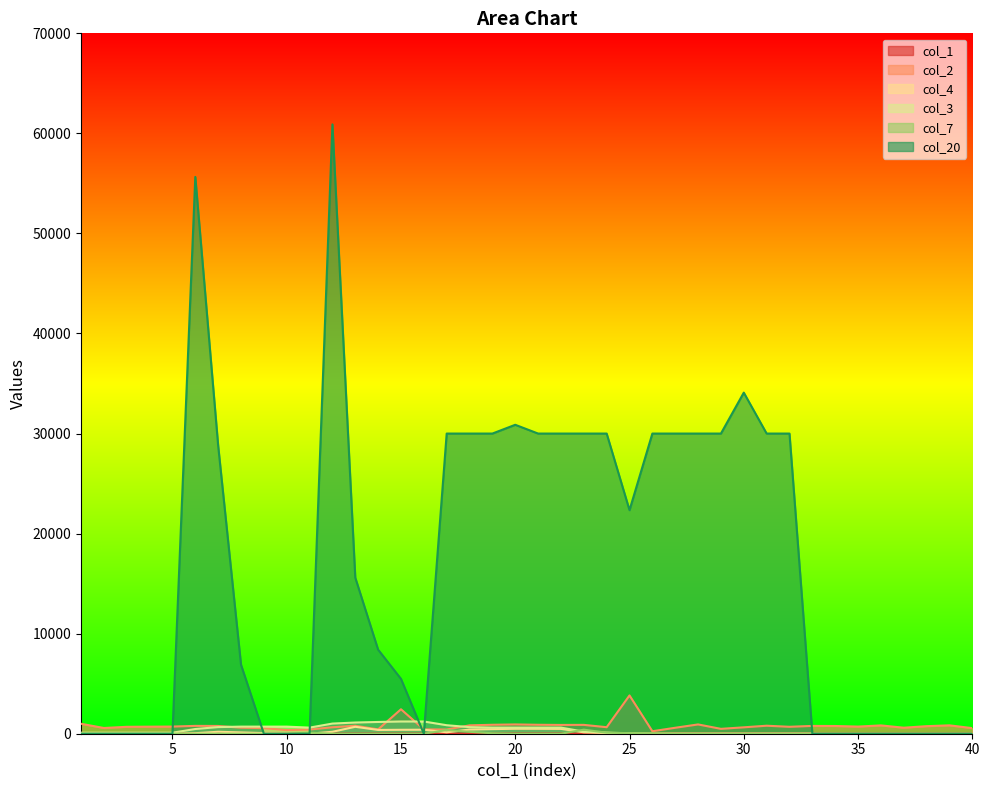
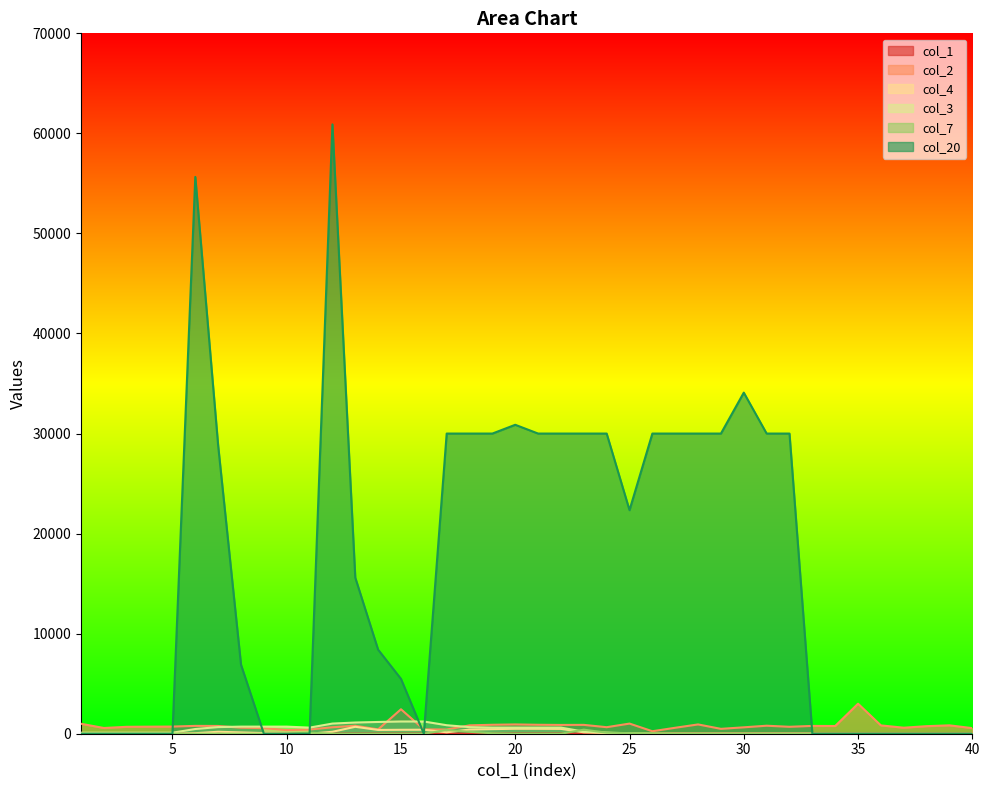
  {
    "col_2": {
      "5": 700,
      "10": 400,
      "15": 2400,
      "20": 900,
-     "25": 3800,
+     "25": 1000,
      "30": 600,
-     "35": 700,
+     "35": 3000,
      "40": 600
    },
    "col_20": {
      "15": 5500,
      "20": 30900,
      "25": 22300,
      "30": 34100
    }
  }
